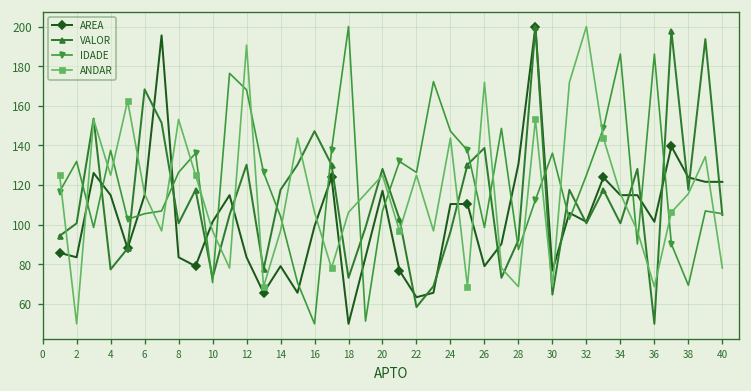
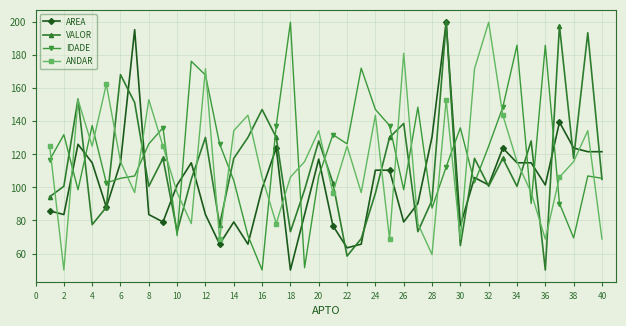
  {
    "ANDAR": {
      "2": 50,
      "4": 125,
      "8": 153,
      "10": 97,
-     "12": 191,
-     "14": 97,
+     "12": 172,
+     "14": 134,
      "16": 106,
      "18": 106,
-     "20": 125,
+     "20": 134,
      "24": 144,
-     "26": 172,
-     "28": 69,
+     "26": 181,
+     "28": 59,
      "30": 69,
      "32": 200,
      "36": 69,
      "38": 116,
-     "40": 78
+     "40": 69
    }
  }
